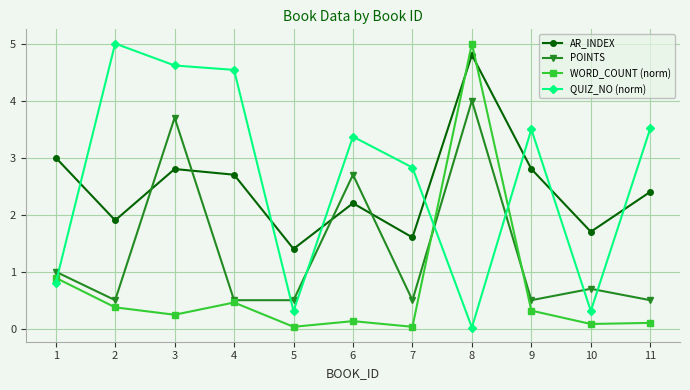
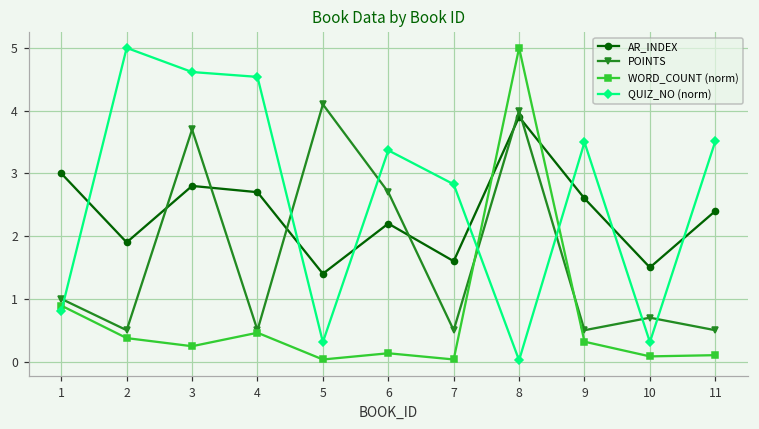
  {
    "AR_INDEX": {
      "1": 3.0,
      "2": 1.9,
      "3": 2.8,
      "4": 2.7,
      "5": 1.4,
      "6": 2.2,
      "7": 1.6,
-     "8": 4.8,
-     "9": 2.8,
-     "10": 1.7,
+     "8": 3.9,
+     "9": 2.6,
+     "10": 1.5,
      "11": 2.4
    },
    "POINTS": {
      "1": 1.0,
      "2": 0.5,
      "3": 3.7,
-     "5": 0.5,
+     "5": 4.1,
      "6": 2.7,
      "7": 0.5,
      "8": 4.0,
      "9": 0.5,
      "10": 0.7,
      "11": 0.5
    },
    "WORD_COUNT (norm)": {
      "1": 0.9,
      "2": 0.4,
      "3": 0.2,
      "5": 0.0,
      "6": 0.1,
      "7": 0.0,
      "8": 5.0,
      "9": 0.3,
      "10": 0.1,
      "11": 0.1
    },
    "QUIZ_NO (norm)": {
      "1": 0.8,
      "2": 5.0,
      "3": 4.6,
      "4": 4.5,
      "5": 0.3,
      "6": 3.4,
      "7": 2.8,
      "8": 0.0,
      "9": 3.5,
      "10": 0.3,
      "11": 3.5
    }
  }
